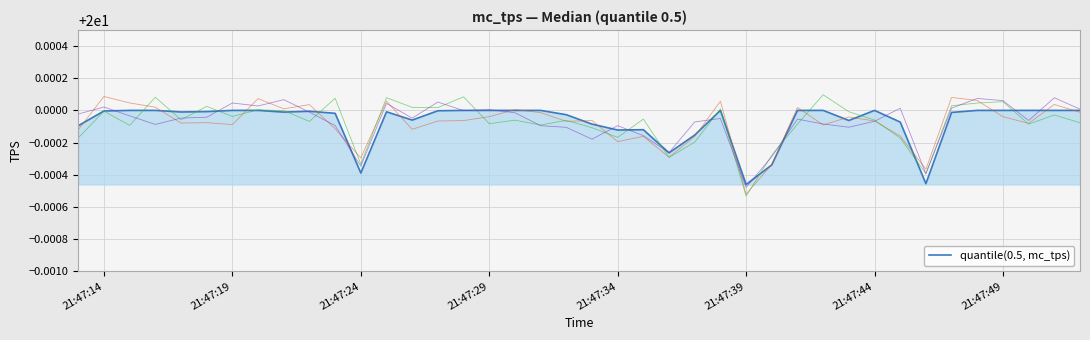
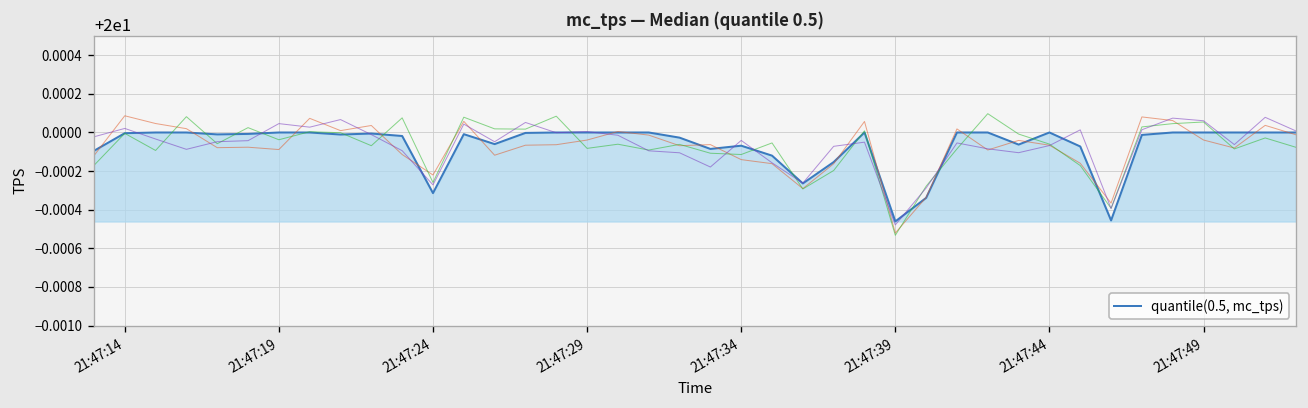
  {
    "quantile(0.5, mc_tps)": {
      "21:47:19": 20.00000,
-     "21:47:24": 19.99961,
-     "21:47:34": 19.99988,
+     "21:47:24": 19.99969,
+     "21:47:34": 19.99993,
      "21:47:39": 19.99954,
      "21:47:44": 20.00000,
      "21:47:49": 20.00000
    }
  }
